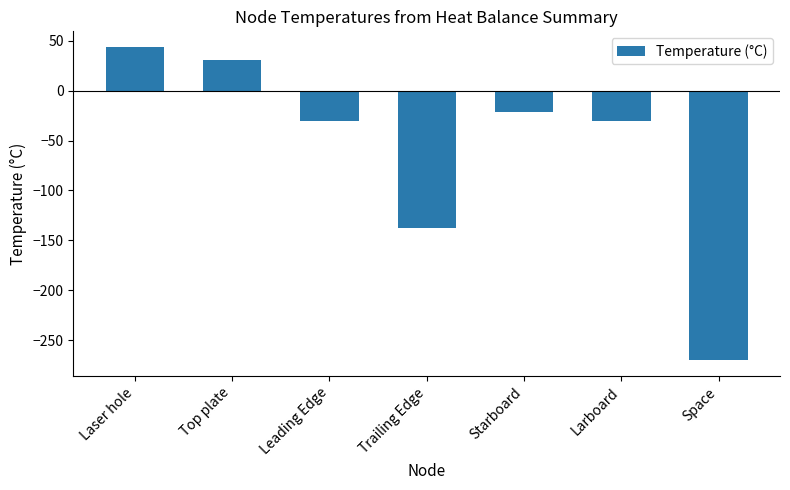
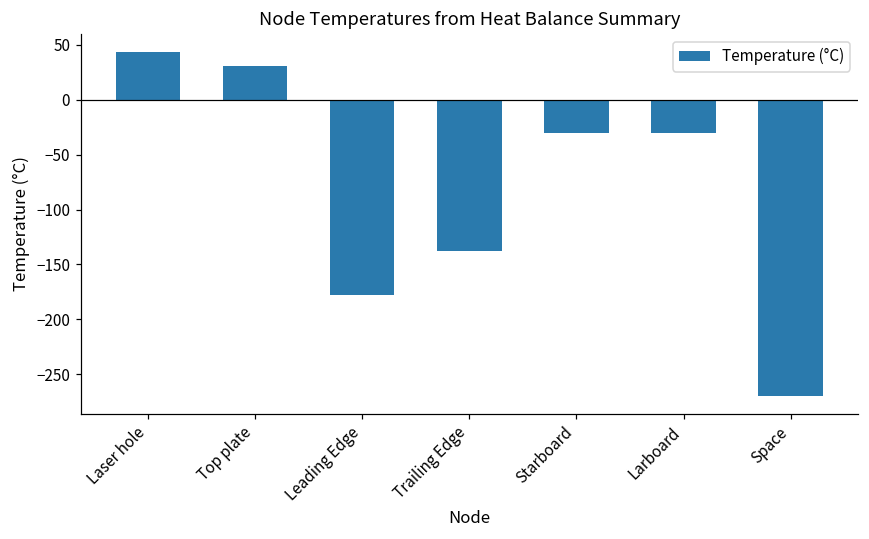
  {
    "Laser hole": 40,
    "Top plate": 30,
-   "Leading Edge": -30,
+   "Leading Edge": -180,
    "Trailing Edge": -140,
-   "Starboard": -20,
+   "Starboard": -30,
    "Larboard": -30,
    "Space": -270
  }
